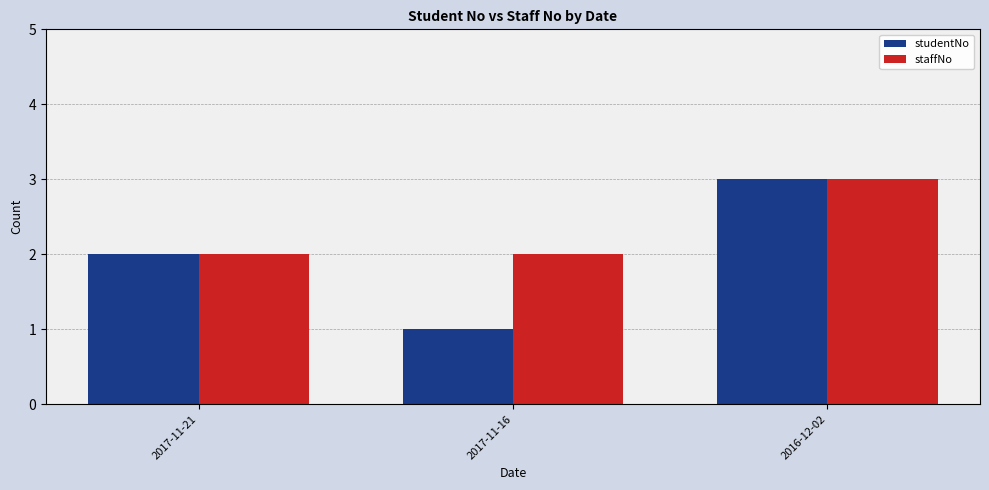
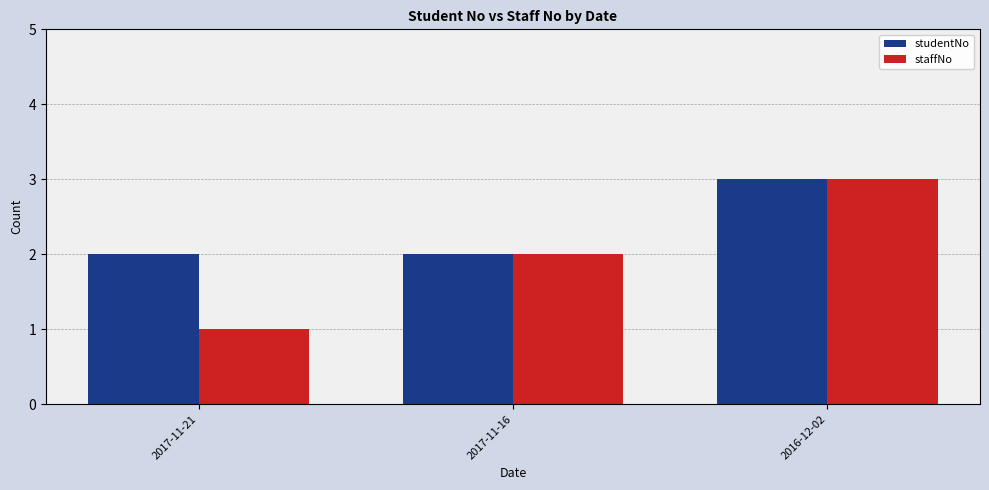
  {
    "studentNo": {
      "2017-11-21": 2,
-     "2017-11-16": 1,
+     "2017-11-16": 2,
      "2016-12-02": 3
    },
    "staffNo": {
-     "2017-11-21": 2,
+     "2017-11-21": 1,
      "2017-11-16": 2,
      "2016-12-02": 3
    }
  }
